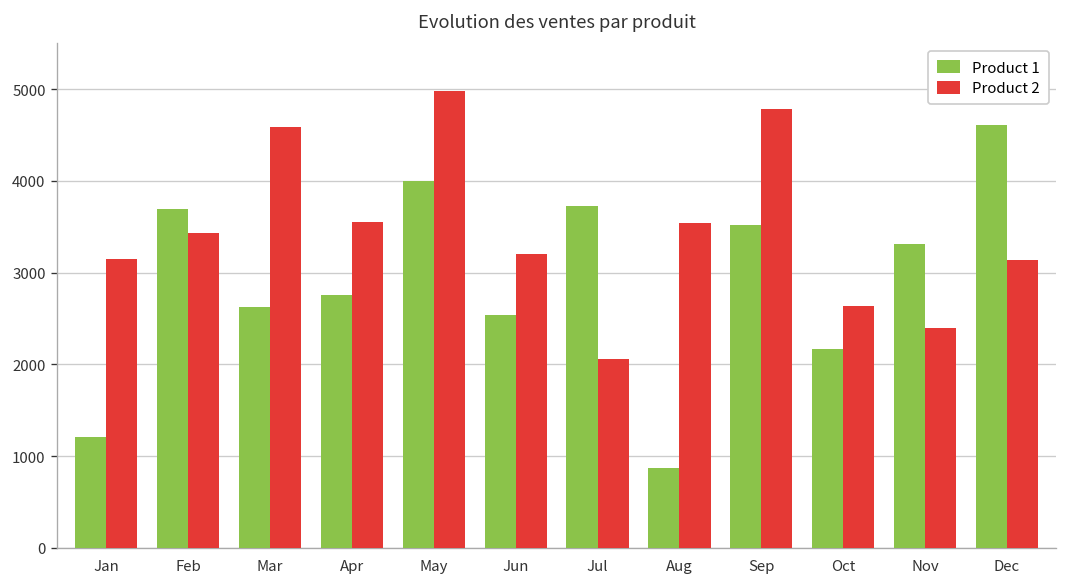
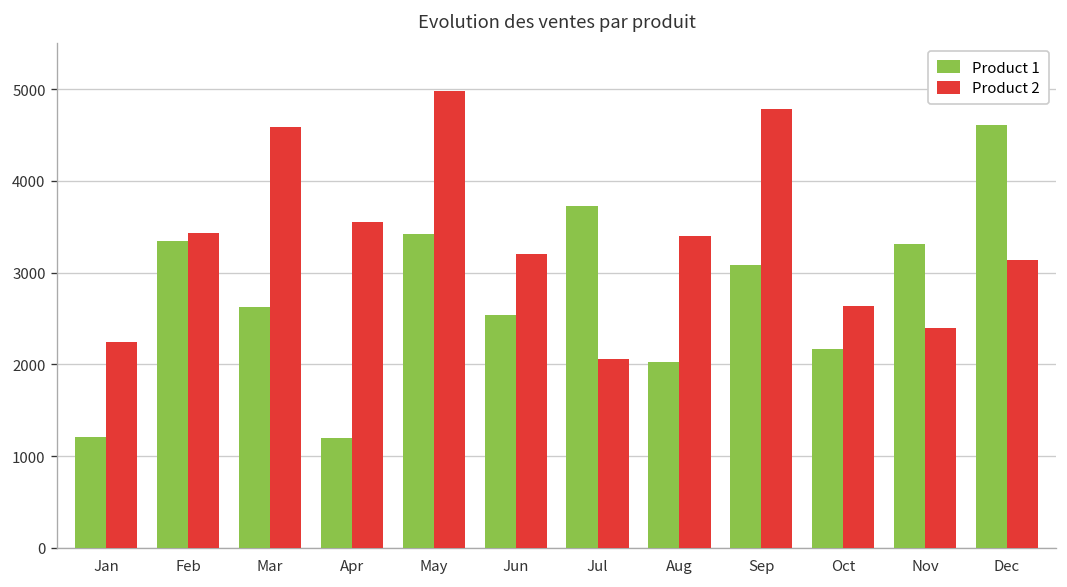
  {
    "Product 1": {
      "Jan": 1200,
-     "Feb": 3700,
+     "Feb": 3300,
      "Mar": 2600,
-     "Apr": 2800,
-     "May": 4000,
+     "Apr": 1200,
+     "May": 3400,
      "Jun": 2500,
      "Jul": 3700,
-     "Aug": 900,
-     "Sep": 3500,
+     "Aug": 2000,
+     "Sep": 3100,
      "Oct": 2200,
      "Nov": 3300,
      "Dec": 4600
    },
    "Product 2": {
-     "Jan": 3100,
+     "Jan": 2200,
      "Feb": 3400,
      "Mar": 4600,
      "Apr": 3500,
      "May": 5000,
      "Jun": 3200,
      "Jul": 2100,
-     "Aug": 3500,
+     "Aug": 3400,
      "Sep": 4800,
      "Oct": 2600,
      "Nov": 2400,
      "Dec": 3100
    }
  }
